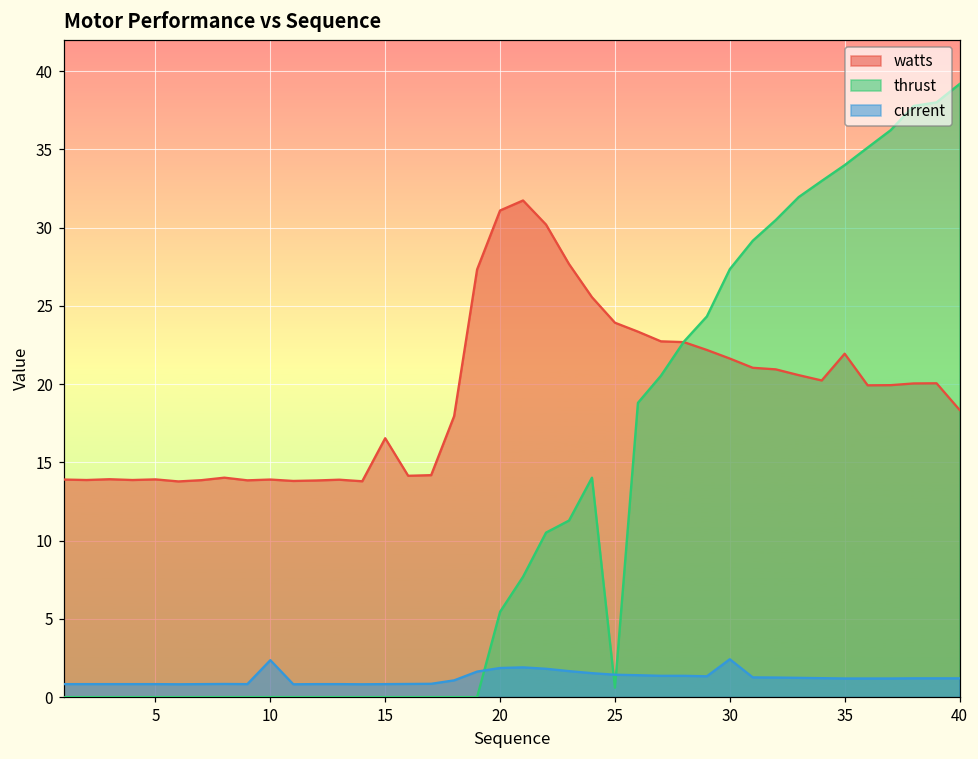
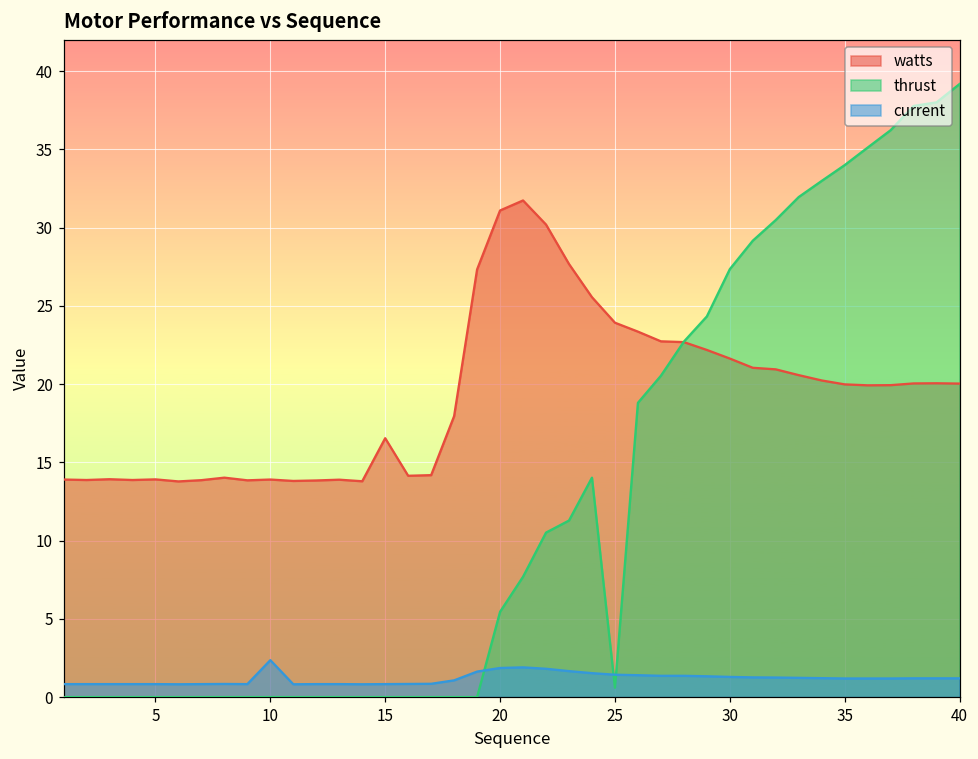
  {
    "watts": {
      "5": 13.9,
      "10": 13.9,
      "15": 16.5,
      "20": 31.1,
      "25": 23.9,
      "30": 21.6,
-     "35": 21.9,
-     "40": 18.4
+     "35": 20.0,
+     "40": 20.0
    },
    "thrust": {
      "5": 0.0,
      "10": 0.0,
      "15": 0.0,
      "20": 5.5,
      "25": 0.6,
      "30": 27.3,
      "35": 34.0,
      "40": 39.2
    },
    "current": {
      "5": 0.8,
      "10": 2.4,
      "15": 0.8,
      "20": 1.9,
      "25": 1.4,
-     "30": 2.4,
+     "30": 1.3,
      "35": 1.2,
      "40": 1.2
    }
  }
